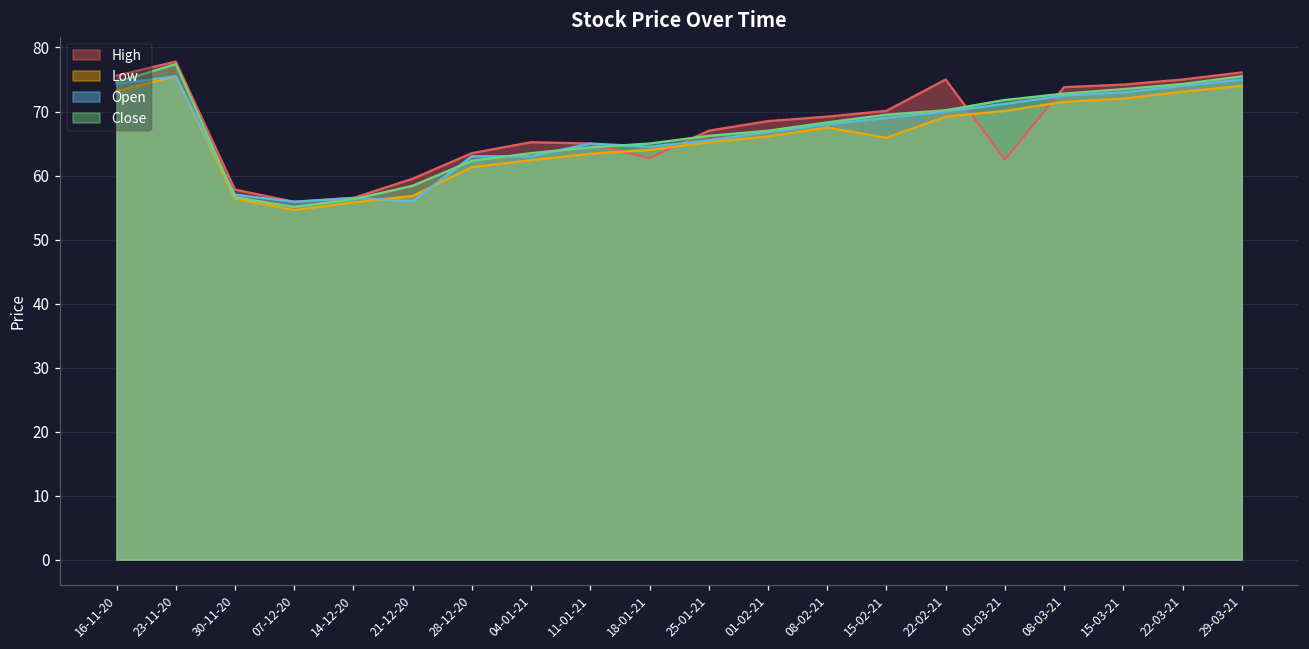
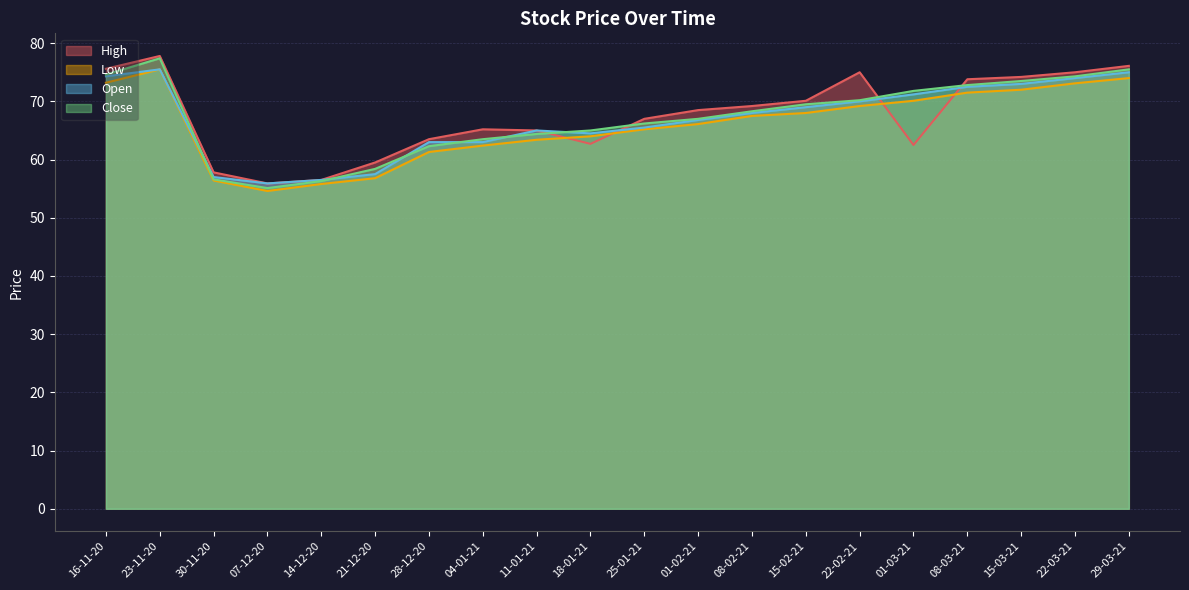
  {
    "High": {
      "30-11-20": 58,
      "21-12-20": 60,
      "28-12-20": 64,
      "04-01-21": 65,
      "18-01-21": 63,
      "25-01-21": 67,
      "01-02-21": 69,
      "08-02-21": 69,
      "15-02-21": 70,
      "22-02-21": 75,
      "01-03-21": 63,
      "08-03-21": 74,
      "15-03-21": 74,
      "22-03-21": 75,
      "29-03-21": 76
    },
    "Low": {
      "07-12-20": 55,
      "14-12-20": 56,
      "21-12-20": 57,
      "28-12-20": 61,
      "04-01-21": 62,
      "11-01-21": 63,
      "18-01-21": 64,
      "01-02-21": 66,
      "08-02-21": 68,
-     "15-02-21": 66,
+     "15-02-21": 68,
      "22-02-21": 69,
      "01-03-21": 70,
      "08-03-21": 72,
      "15-03-21": 72,
      "22-03-21": 73,
      "29-03-21": 74
    },
    "Open": {
-     "21-12-20": 56,
+     "21-12-20": 58,
      "28-12-20": 63,
      "04-01-21": 63,
      "18-01-21": 65,
      "15-02-21": 69,
      "01-03-21": 71,
      "15-03-21": 73,
      "29-03-21": 75
    },
    "Close": {
      "07-12-20": 55,
      "21-12-20": 58,
      "28-12-20": 62,
      "04-01-21": 64,
      "11-01-21": 64,
      "18-01-21": 65,
      "25-01-21": 66,
      "15-02-21": 70,
      "01-03-21": 72,
      "15-03-21": 74,
      "29-03-21": 76
    }
  }
